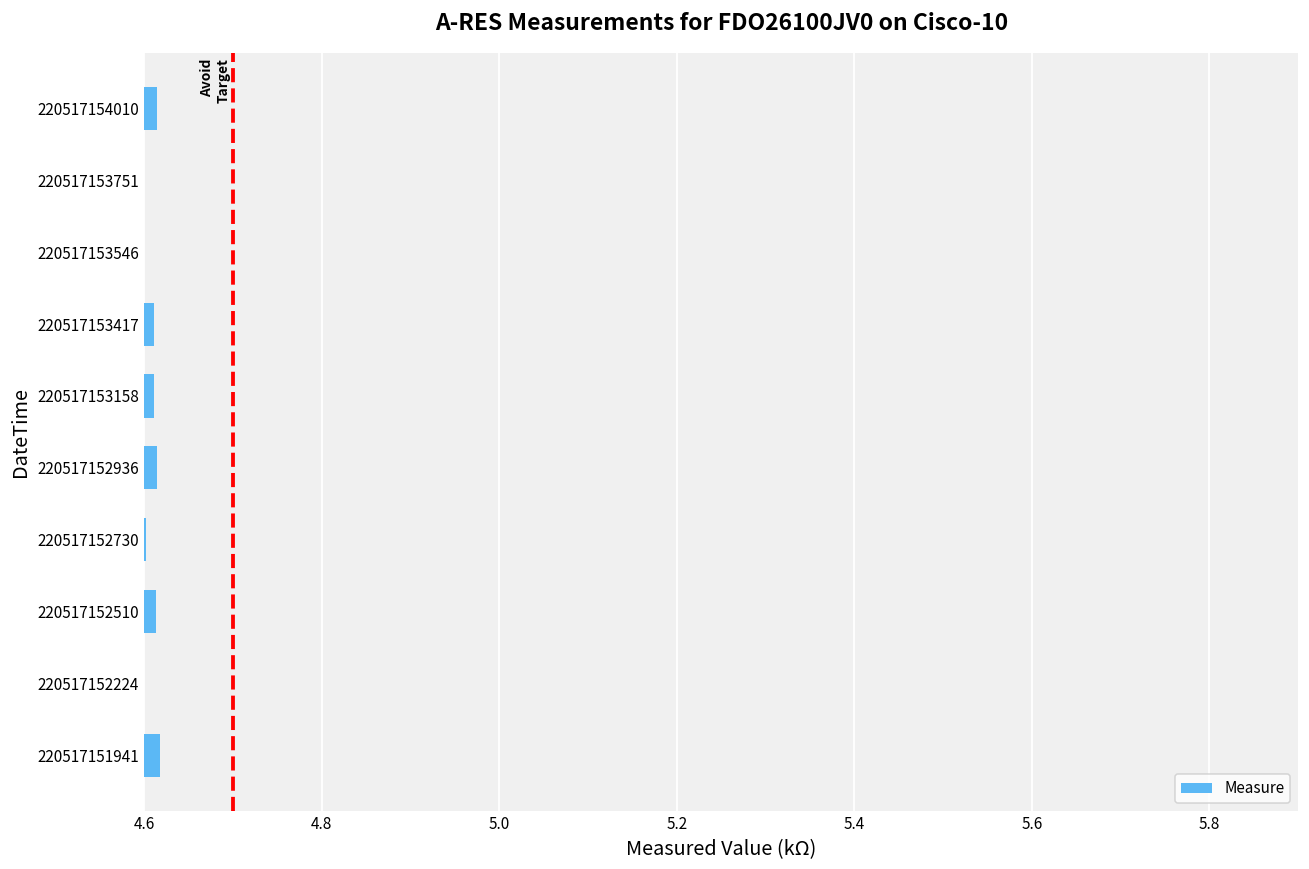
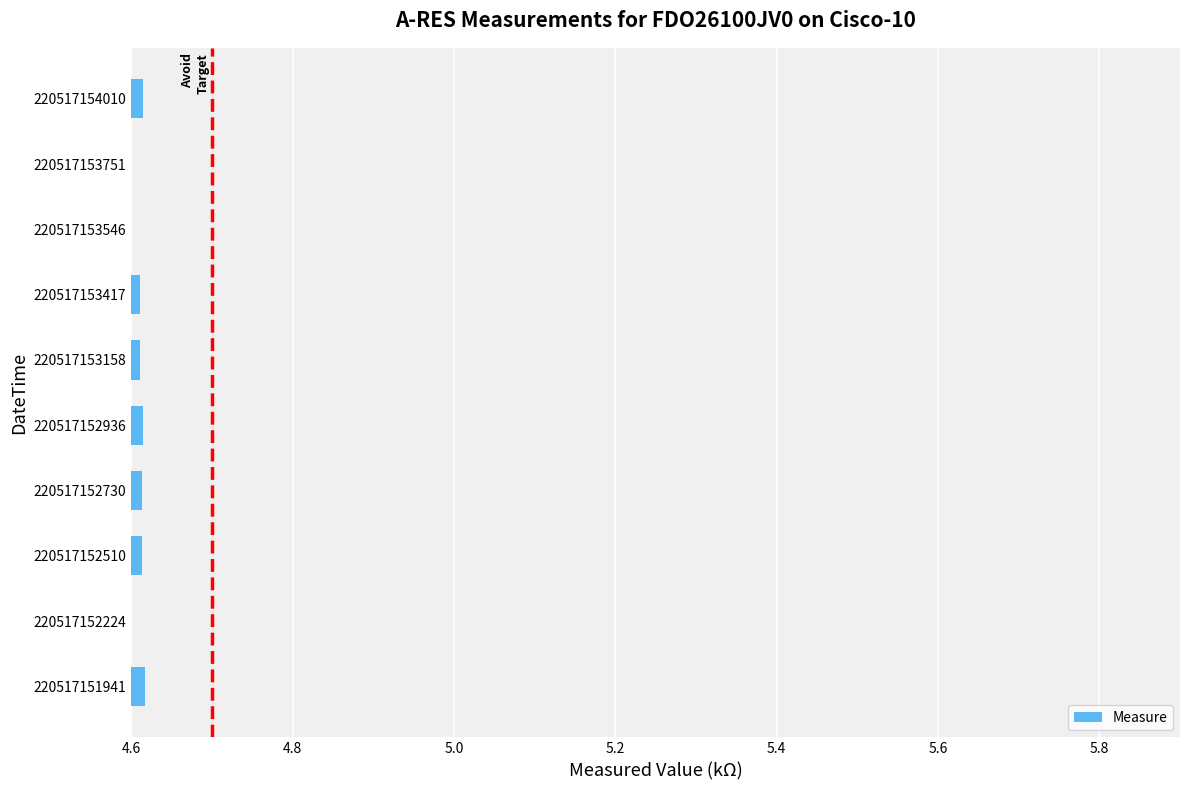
  {
    "220517154010": 4.61,
    "220517153417": 4.61,
    "220517153158": 4.61,
    "220517152936": 4.61,
-   "220517152730": 4.60,
+   "220517152730": 4.61,
    "220517152510": 4.61,
    "220517152224": 4.60,
    "220517151941": 4.62
  }
